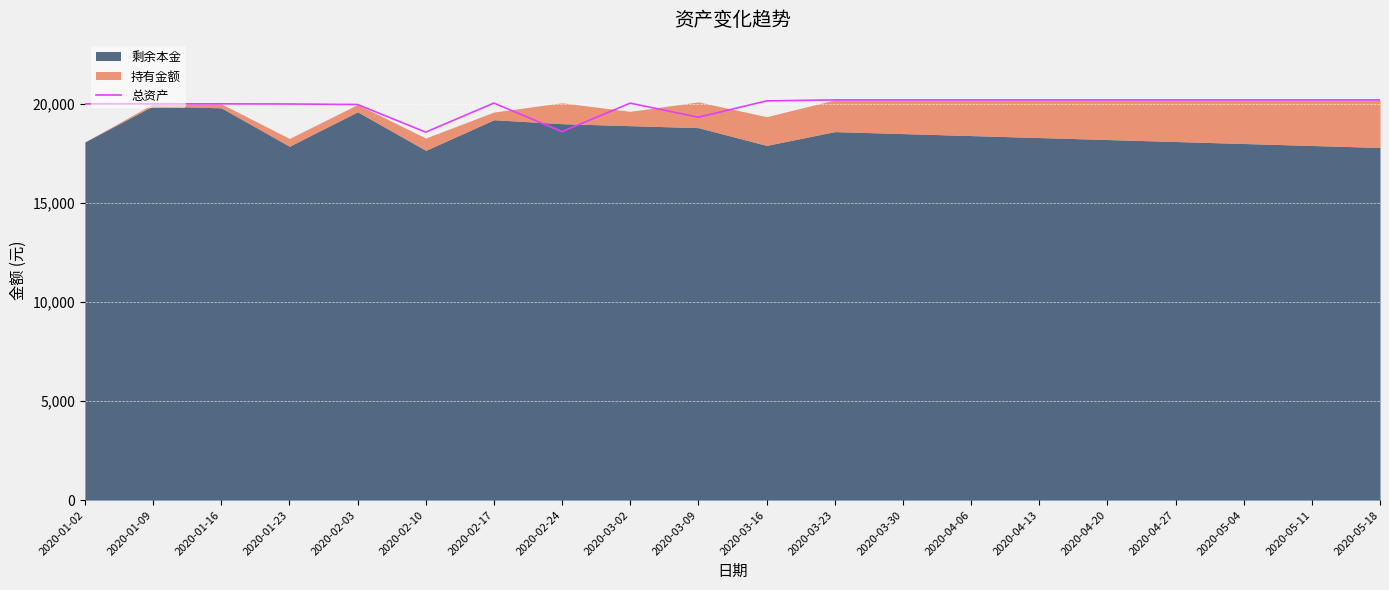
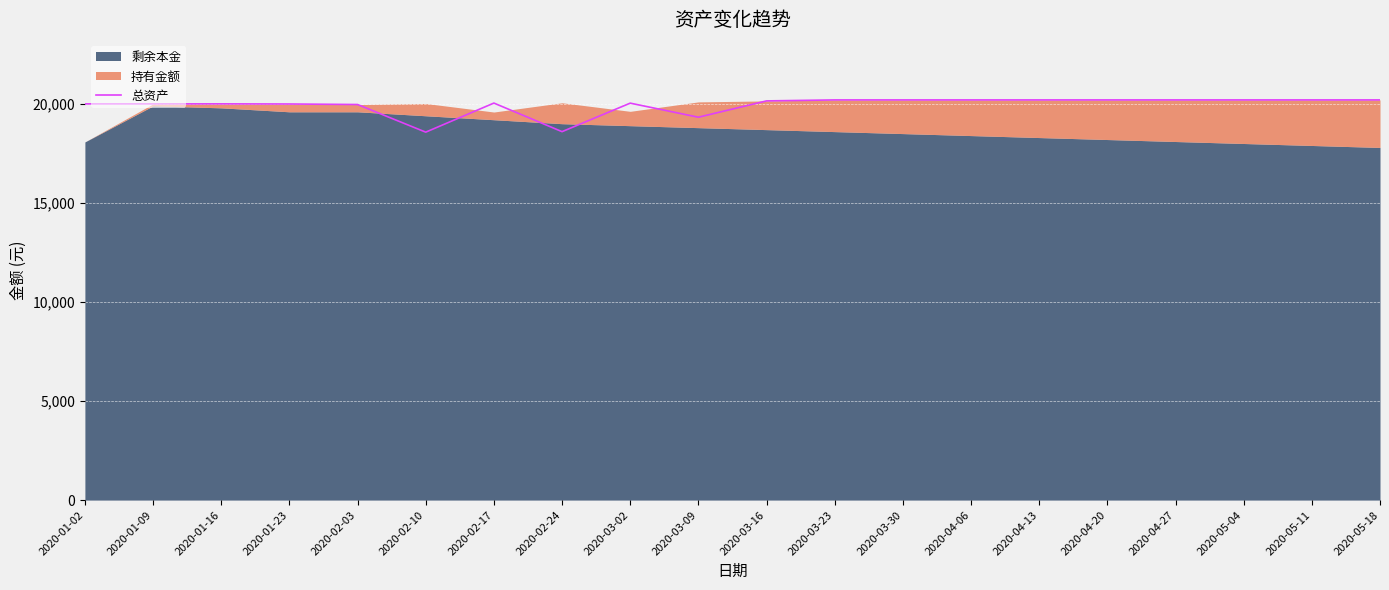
  {
    "总资产": {
      "2020-01-02": "20,000",
      "2020-02-10": "18,600",
      "2020-02-17": "20,000",
      "2020-02-24": "18,600",
      "2020-03-02": "20,000",
      "2020-03-09": "19,300"
    },
    "剩余本金": {
      "2020-01-16": "19,800",
-     "2020-01-23": "17,900",
+     "2020-01-23": "19,600",
      "2020-02-03": "19,600",
-     "2020-02-10": "17,700",
+     "2020-02-10": "19,400",
      "2020-02-17": "19,200",
      "2020-02-24": "19,000",
      "2020-03-02": "18,900",
      "2020-03-09": "18,800",
-     "2020-03-16": "17,900",
+     "2020-03-16": "18,700",
      "2020-03-23": "18,600",
      "2020-03-30": "18,500",
      "2020-04-06": "18,400",
      "2020-04-13": "18,300",
      "2020-04-20": "18,200",
      "2020-04-27": "18,100",
      "2020-05-04": "18,000",
      "2020-05-11": "17,900",
      "2020-05-18": "17,800"
    },
    "持有金额": {
      "2020-02-10": "600",
      "2020-02-17": "400",
      "2020-02-24": "1,100",
      "2020-03-02": "700",
      "2020-03-09": "1,300"
    }
  }
